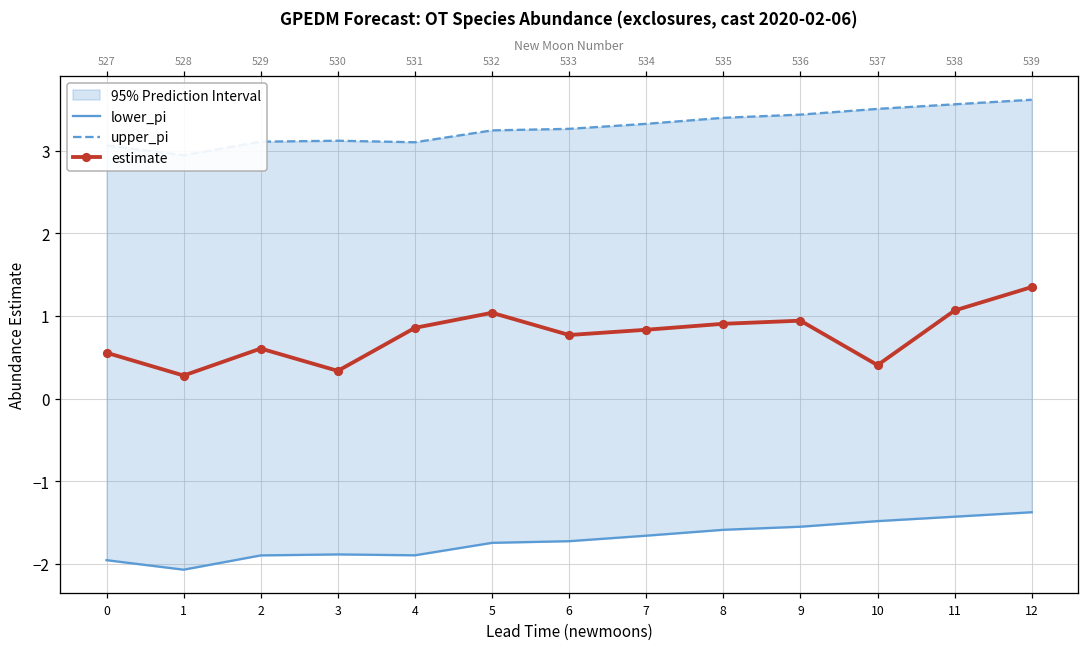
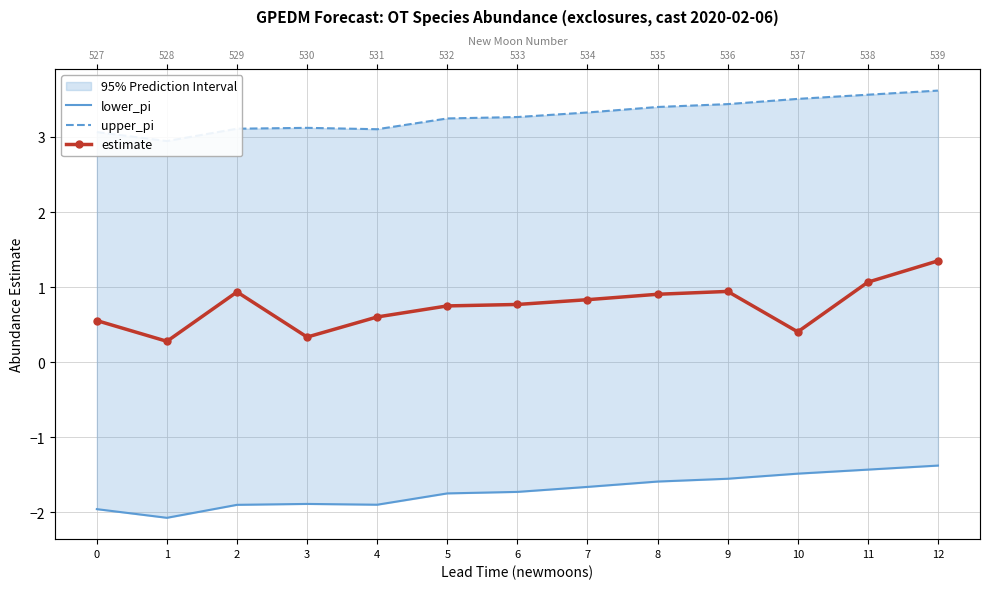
  {
    "estimate": {
      "0": 0.6,
      "1": 0.3,
-     "2": 0.6,
+     "2": 0.9,
      "3": 0.3,
-     "4": 0.9,
-     "5": 1.0,
+     "4": 0.6,
+     "5": 0.7,
      "6": 0.8,
      "7": 0.8,
      "8": 0.9,
      "9": 0.9,
      "10": 0.4,
      "11": 1.1,
      "12": 1.3
    }
  }
